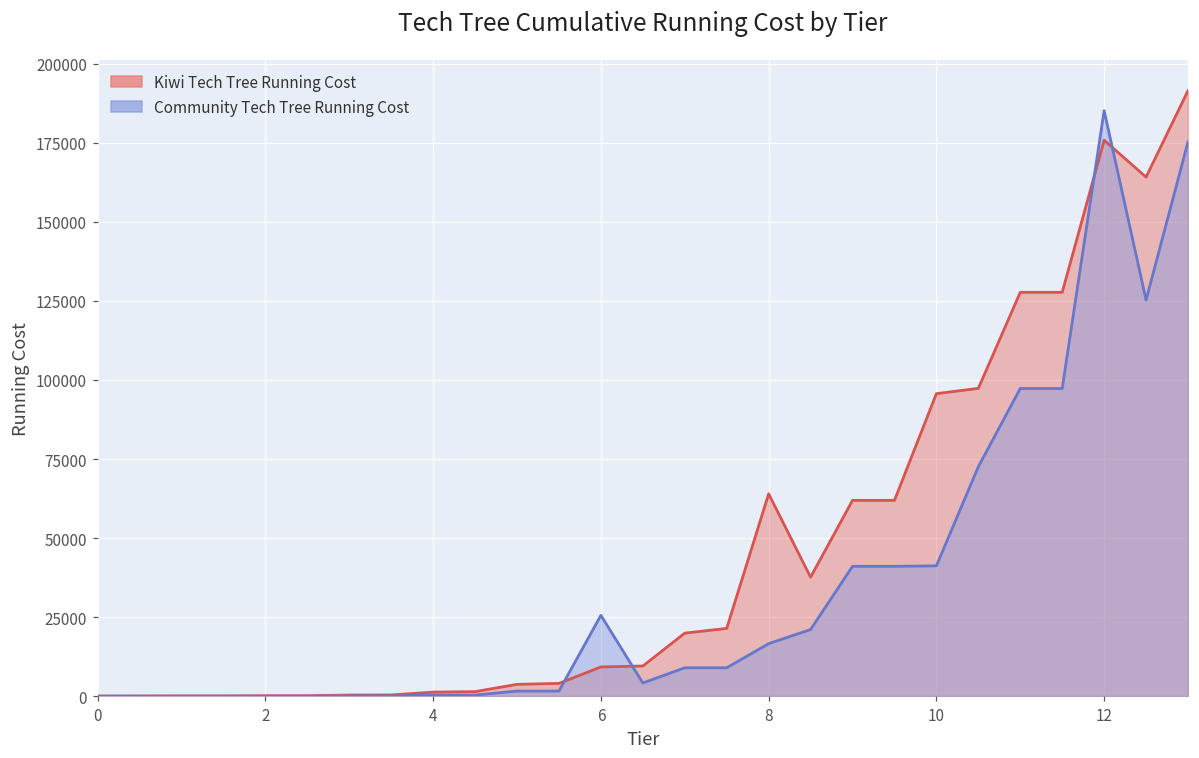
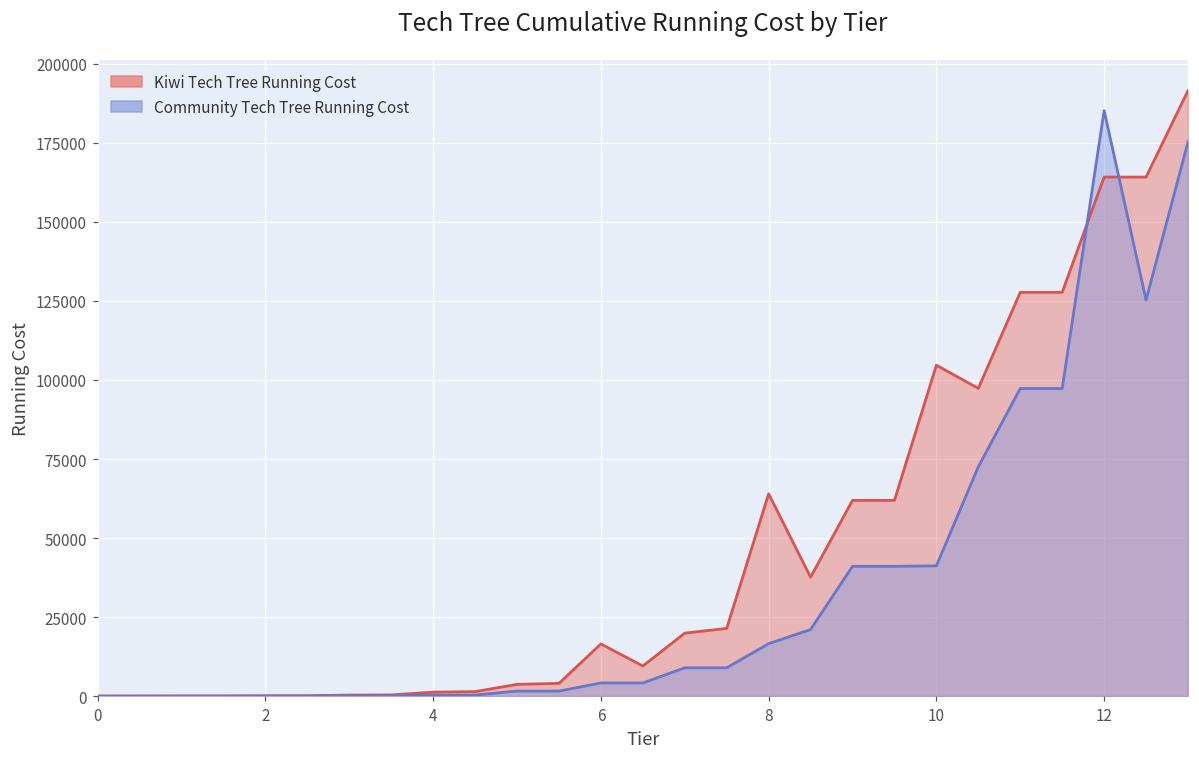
  {
    "Kiwi Tech Tree Running Cost": {
      "4": 1000,
-     "6": 9000,
+     "6": 17000,
      "8": 64000,
-     "10": 96000,
-     "12": 176000
+     "10": 105000,
+     "12": 164000
    },
    "Community Tech Tree Running Cost": {
      "4": 0,
-     "6": 26000,
+     "6": 4000,
      "8": 17000,
      "10": 41000,
      "12": 185000
    }
  }
